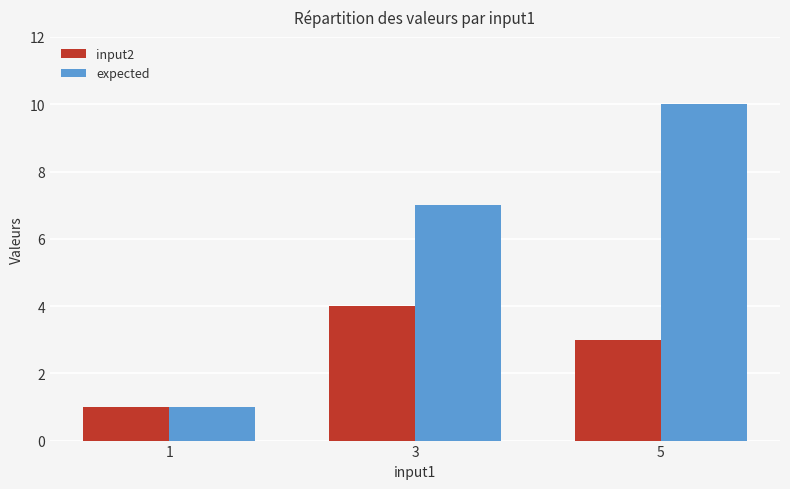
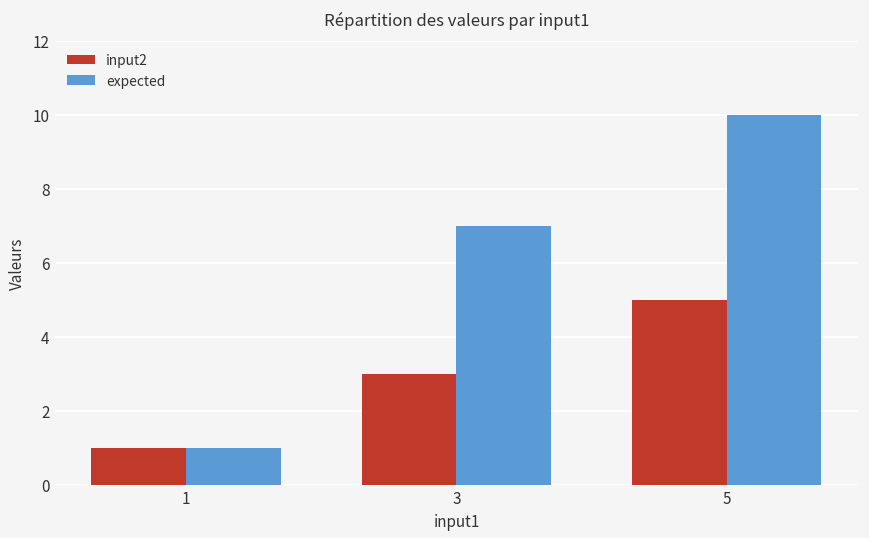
  {
    "input2": {
      "1": 1,
-     "3": 4,
-     "5": 3
+     "3": 3,
+     "5": 5
    },
    "expected": {
      "1": 1,
      "3": 7,
      "5": 10
    }
  }
